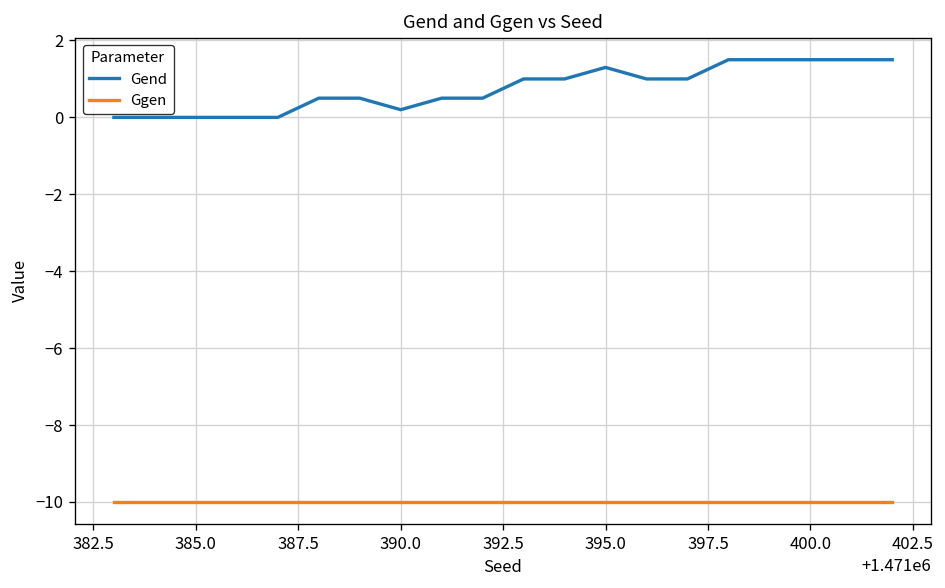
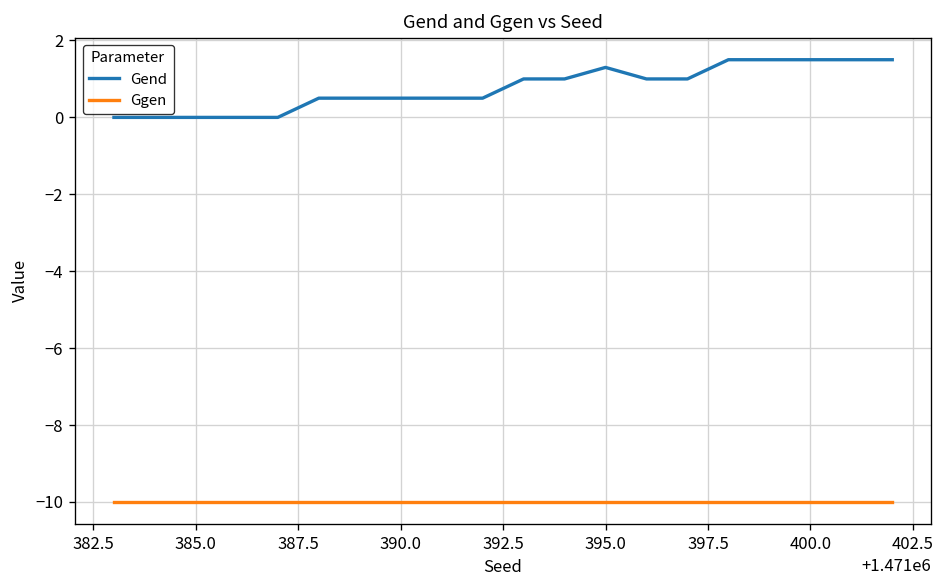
  {
    "Gend": {
      "385.0": 0.0,
-     "390.0": 0.2,
+     "390.0": 0.5,
      "395.0": 1.3,
      "400.0": 1.5
    },
    "Ggen": {
      "385.0": -10.0,
      "390.0": -10.0,
      "395.0": -10.0,
      "400.0": -10.0
    }
  }
